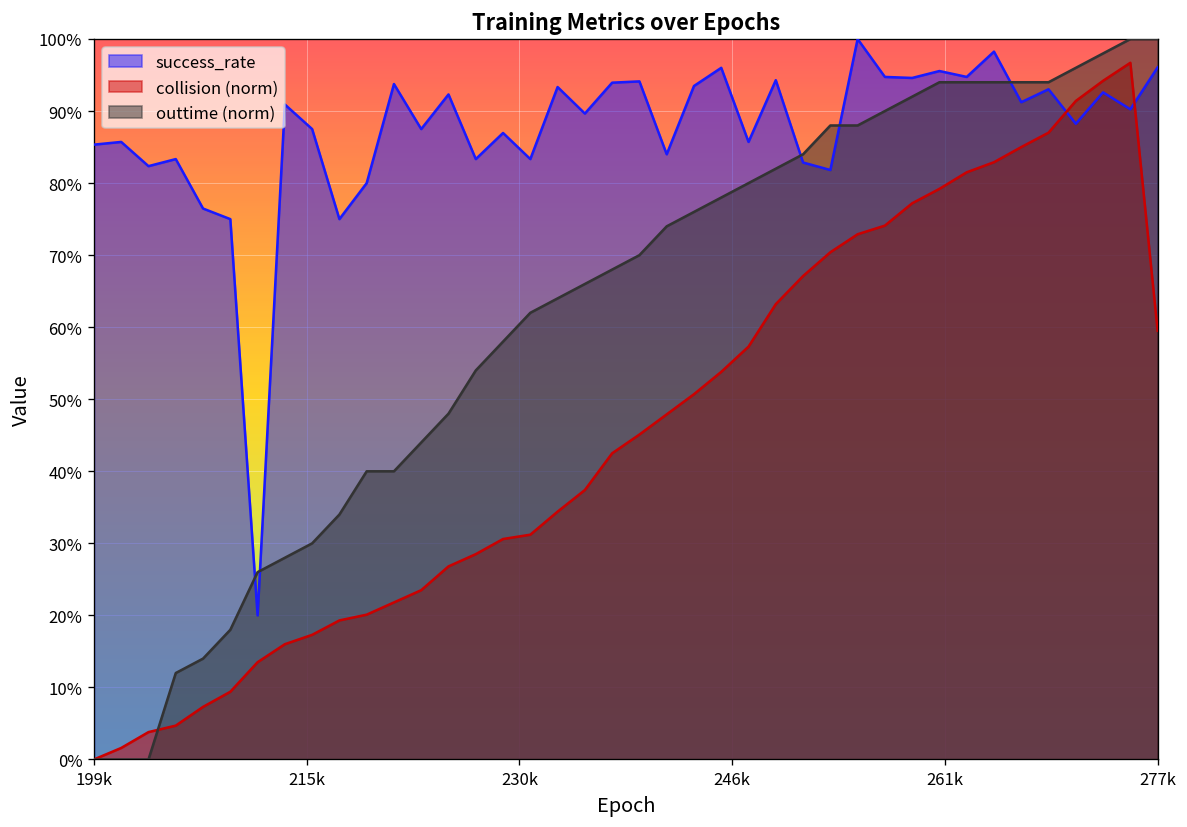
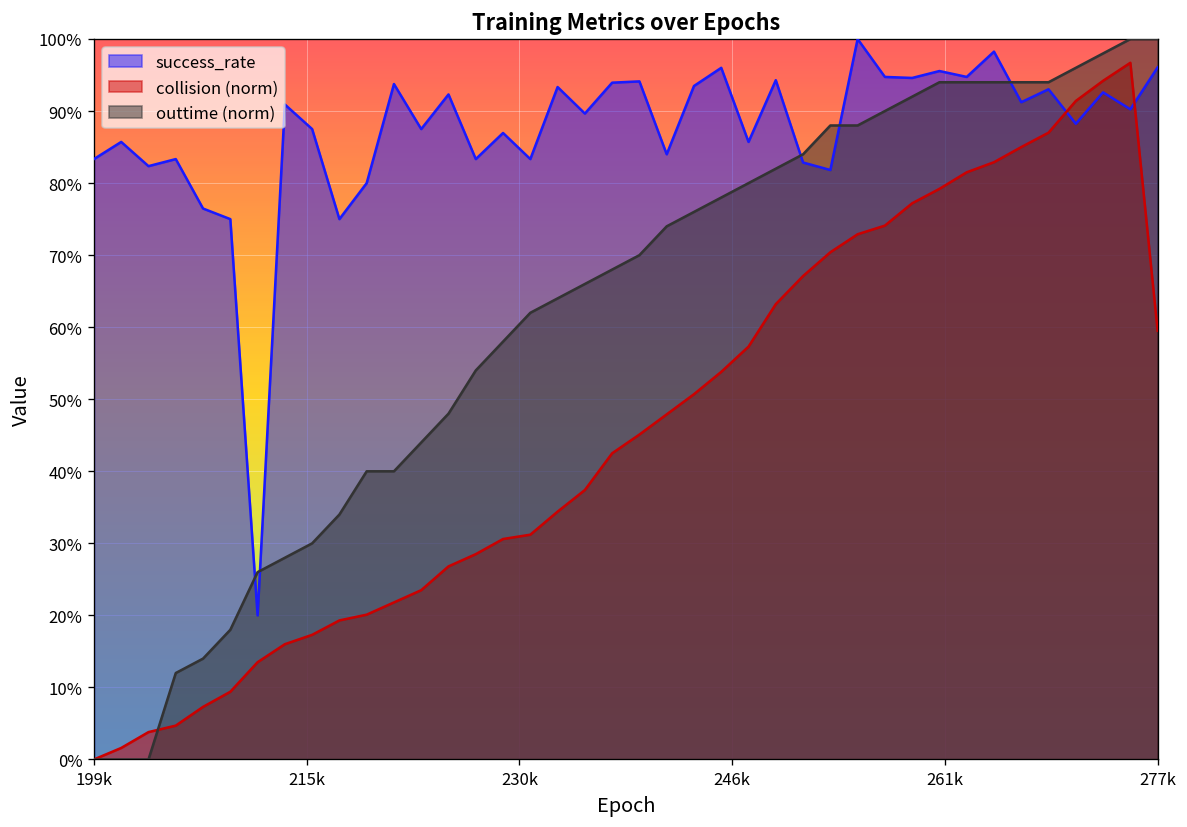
  {
    "success_rate": {
-     "199k": "85%",
+     "199k": "83%",
      "277k": "96%"
    },
    "collision (norm)": {
      "277k": "60%"
    },
    "outtime (norm)": {
      "277k": "100%"
    }
  }
